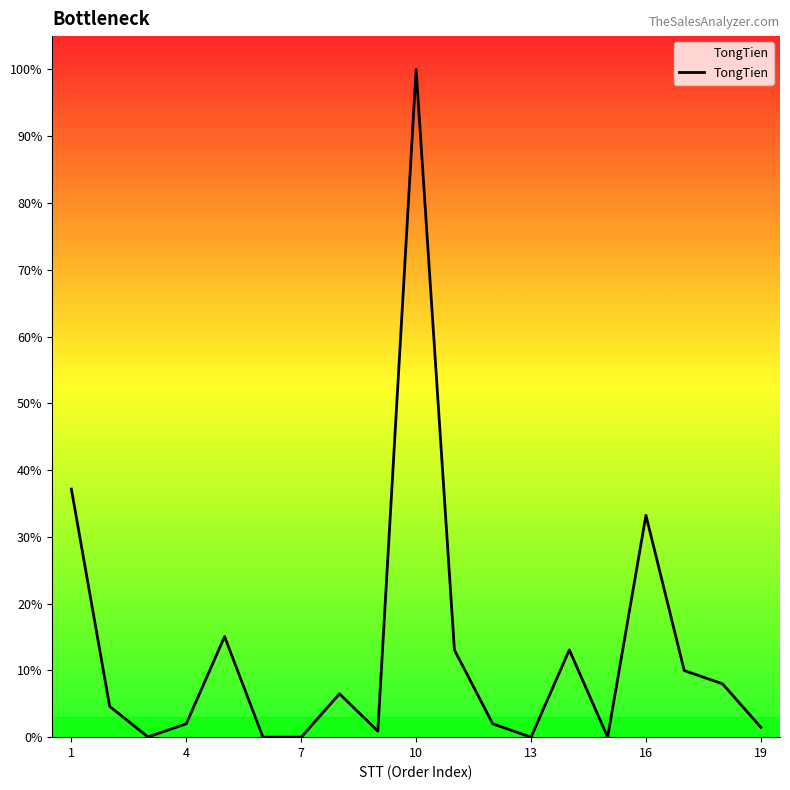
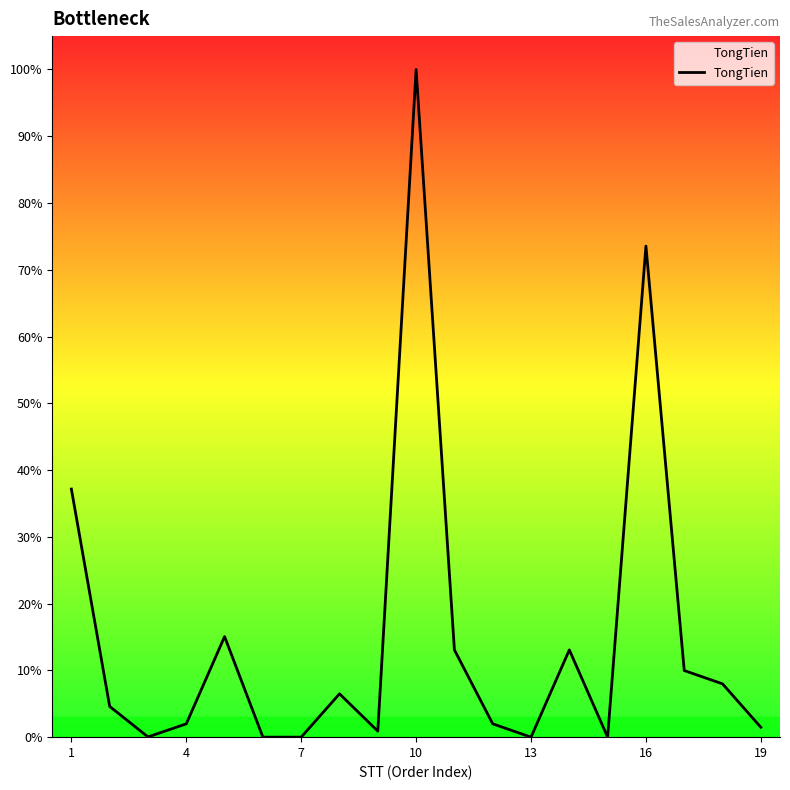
  {
    "1": "37%",
    "10": "100%",
-   "16": "33%"
+   "16": "74%"
  }
